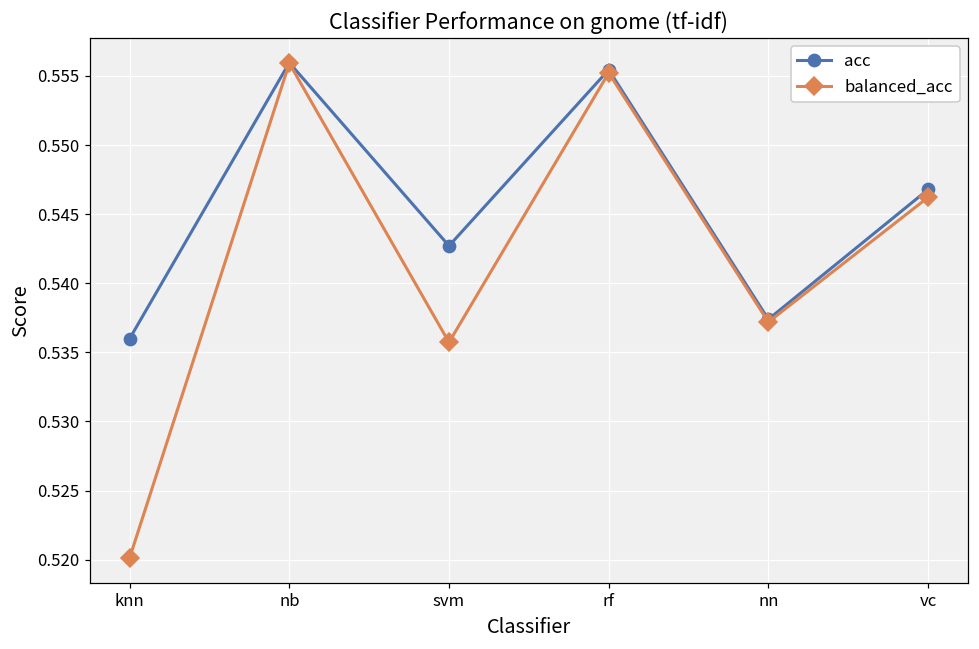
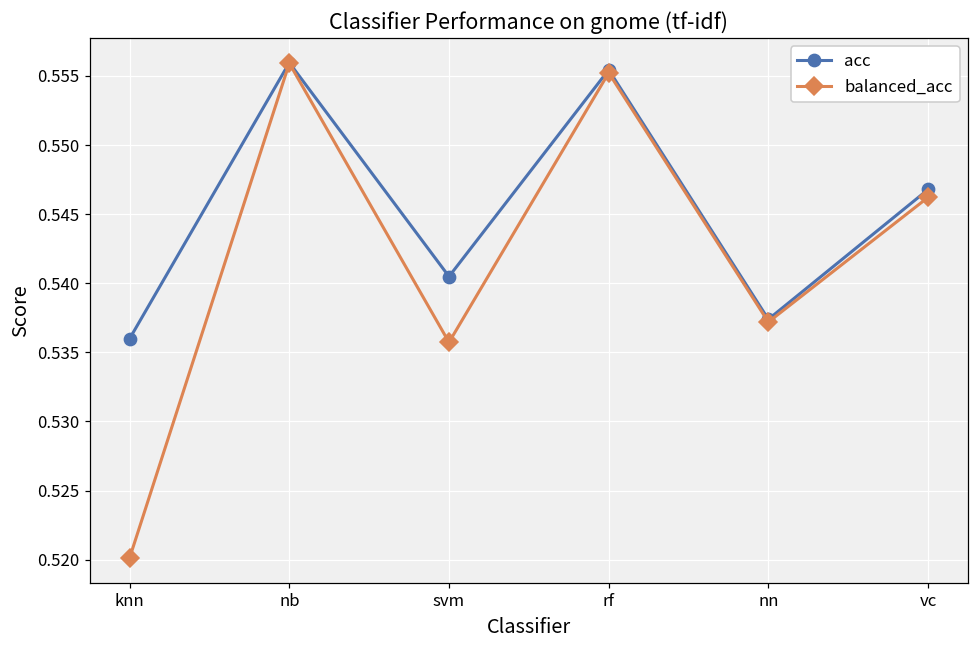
  {
    "acc": {
      "knn": 0.5360,
-     "svm": 0.5427,
+     "svm": 0.5405,
      "rf": 0.5554,
      "vc": 0.5468
    },
    "balanced_acc": {
      "knn": 0.5201,
      "svm": 0.5357,
      "rf": 0.5552,
      "vc": 0.5462
    }
  }
